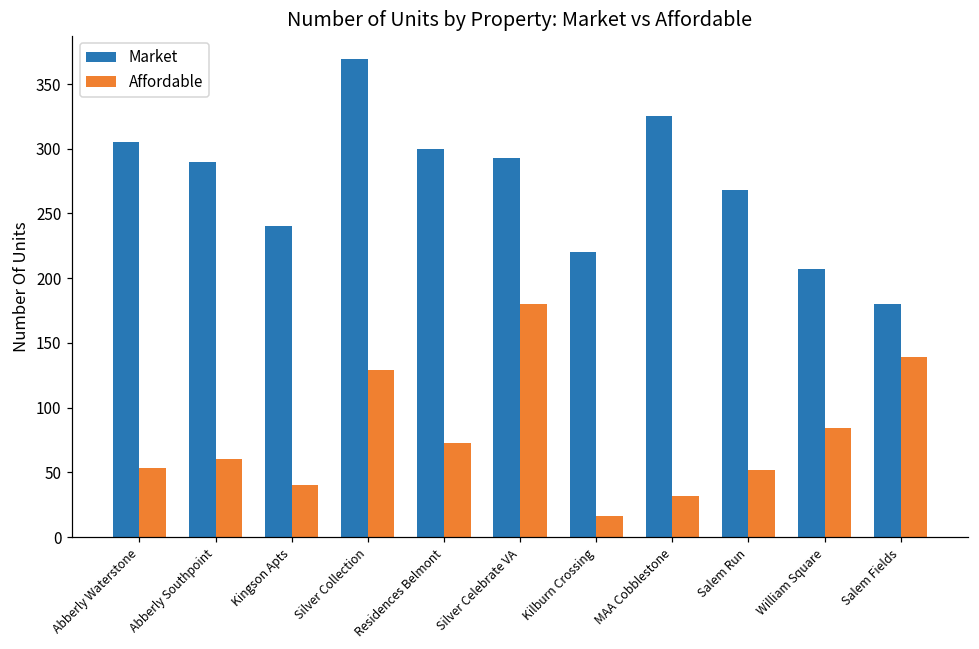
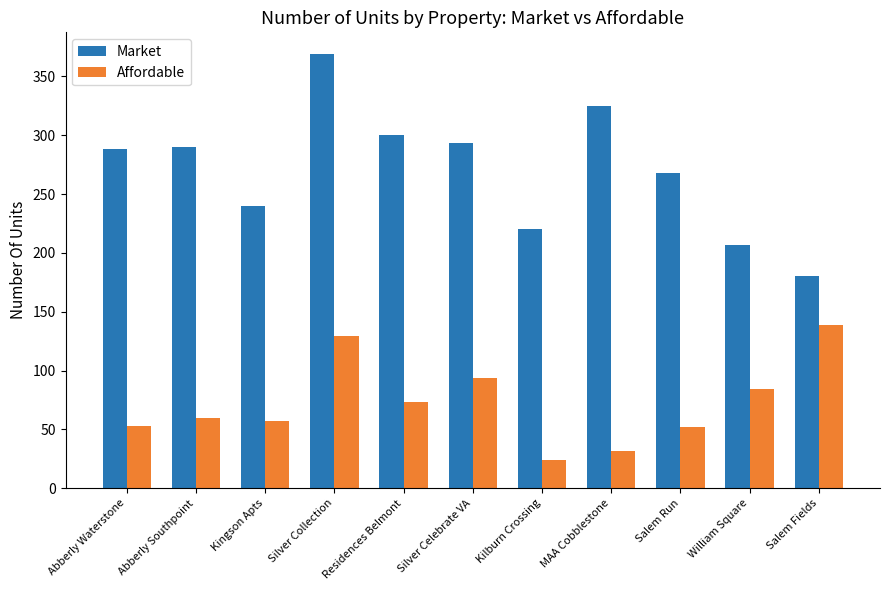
  {
    "Market": {
-     "Abberly Waterstone": 305,
+     "Abberly Waterstone": 288,
      "Abberly Southpoint": 290,
      "Kingson Apts": 240,
      "Silver Collection": 369,
      "Residences Belmont": 300,
      "Silver Celebrate VA": 293,
      "Kilburn Crossing": 220,
      "MAA Cobblestone": 325,
      "Salem Run": 268,
      "William Square": 207,
      "Salem Fields": 180
    },
    "Affordable": {
      "Abberly Waterstone": 53,
      "Abberly Southpoint": 60,
-     "Kingson Apts": 40,
+     "Kingson Apts": 57,
      "Silver Collection": 129,
      "Residences Belmont": 73,
-     "Silver Celebrate VA": 180,
-     "Kilburn Crossing": 16,
+     "Silver Celebrate VA": 94,
+     "Kilburn Crossing": 24,
      "MAA Cobblestone": 32,
      "Salem Run": 52,
      "William Square": 84,
      "Salem Fields": 139
    }
  }
